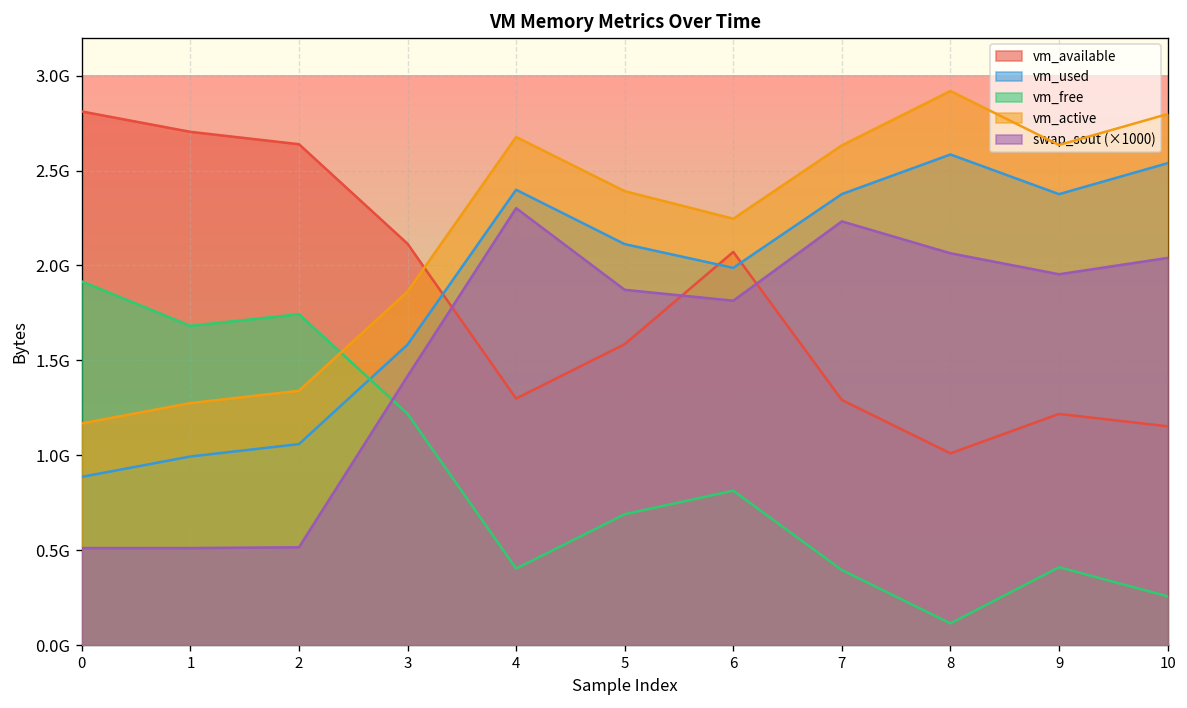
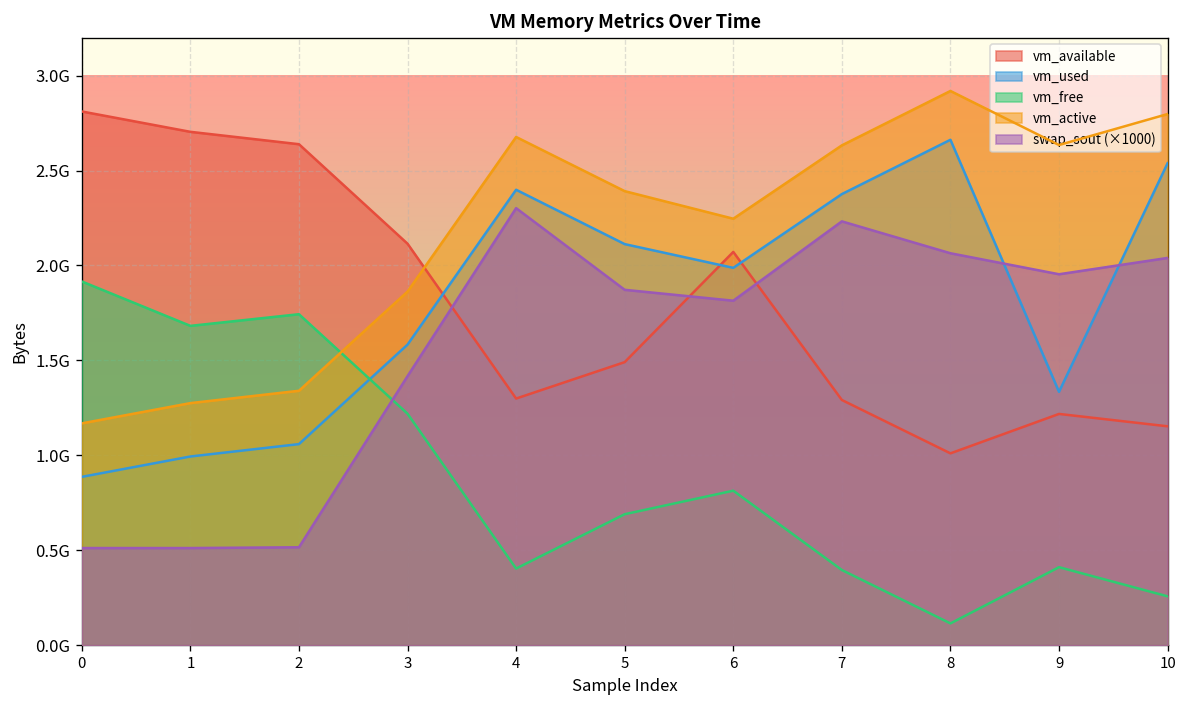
  {
    "vm_available": {
      "0": 2810000000,
      "1": 2700000000,
      "2": 2640000000,
      "3": 2110000000,
      "4": 1300000000,
-     "5": 1590000000,
+     "5": 1490000000,
      "6": 2070000000,
      "7": 1290000000,
      "8": 1010000000,
      "9": 1220000000,
      "10": 1150000000
    },
    "vm_used": {
      "0": 890000000,
      "1": 990000000,
      "2": 1060000000,
      "3": 1580000000,
      "4": 2400000000,
      "5": 2110000000,
      "6": 1990000000,
      "7": 2380000000,
-     "8": 2580000000,
-     "9": 2380000000,
+     "8": 2660000000,
+     "9": 1330000000,
      "10": 2540000000
    },
    "vm_free": {
      "0": 1920000000,
      "1": 1680000000,
      "2": 1740000000,
      "3": 1220000000,
      "4": 400000000,
      "5": 690000000,
      "6": 810000000,
      "7": 400000000,
      "8": 120000000,
      "9": 410000000,
      "10": 260000000
    },
    "vm_active": {
      "0": 1170000000,
      "1": 1280000000,
      "2": 1340000000,
      "3": 1860000000,
      "4": 2680000000,
      "5": 2390000000,
      "6": 2250000000,
      "7": 2630000000,
      "8": 2920000000,
      "9": 2630000000,
      "10": 2800000000
    },
    "swap_sout (×1000)": {
      "0": 510000000,
      "1": 510000000,
      "2": 520000000,
      "3": 1420000000,
      "4": 2300000000,
      "5": 1870000000,
      "6": 1810000000,
      "7": 2230000000,
      "8": 2060000000,
      "9": 1950000000,
      "10": 2040000000
    }
  }
